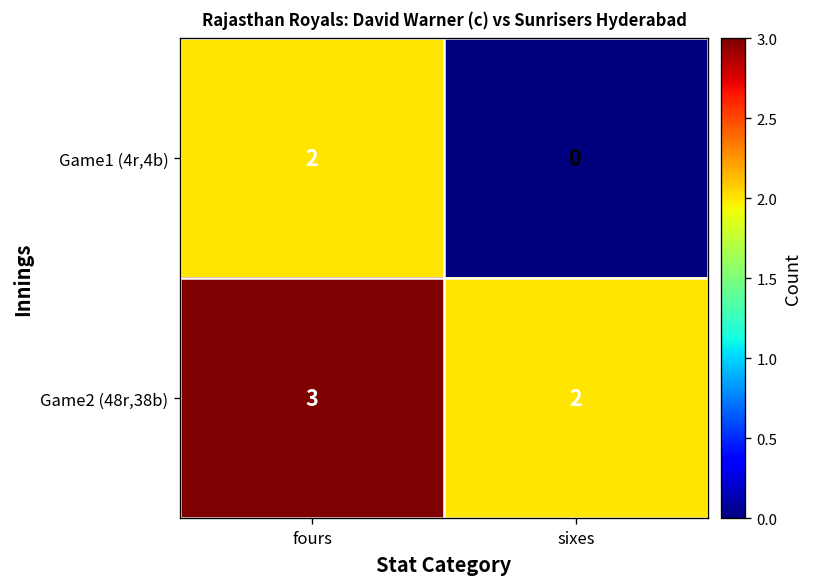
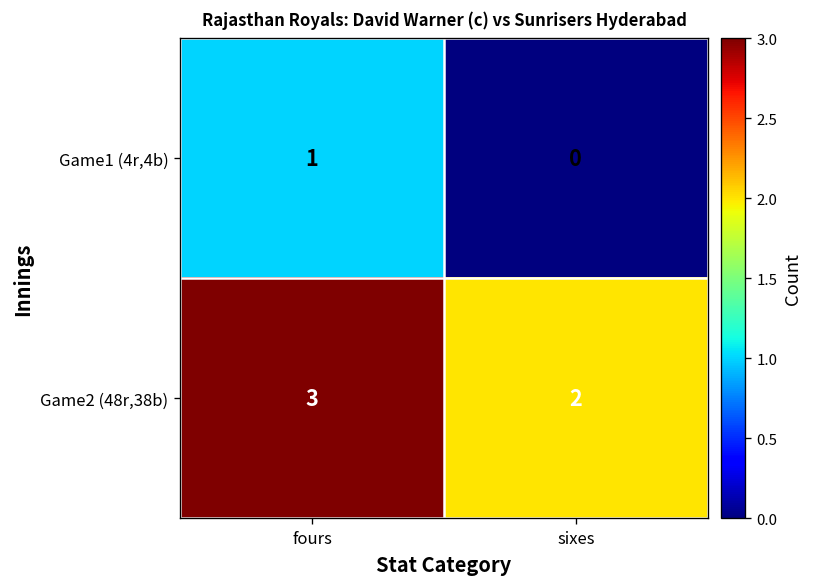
  {
    "Game1 (4r,4b)": {
-     "fours": 2,
+     "fours": 1,
      "sixes": 0
    },
    "Game2 (48r,38b)": {
      "fours": 3,
      "sixes": 2
    }
  }
